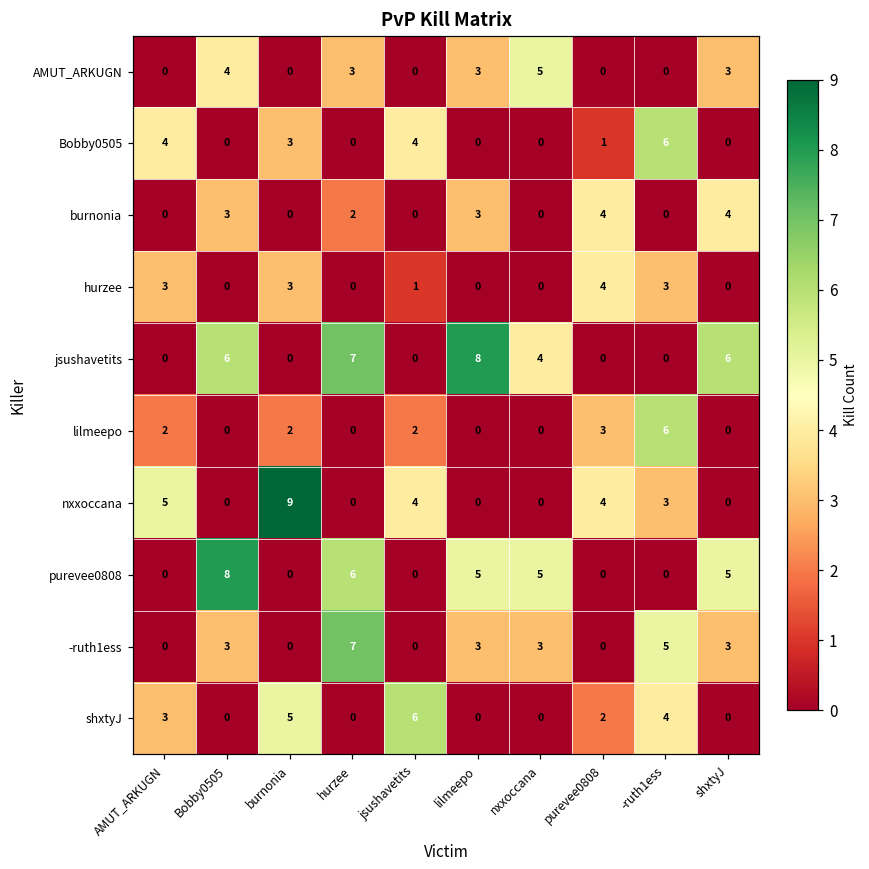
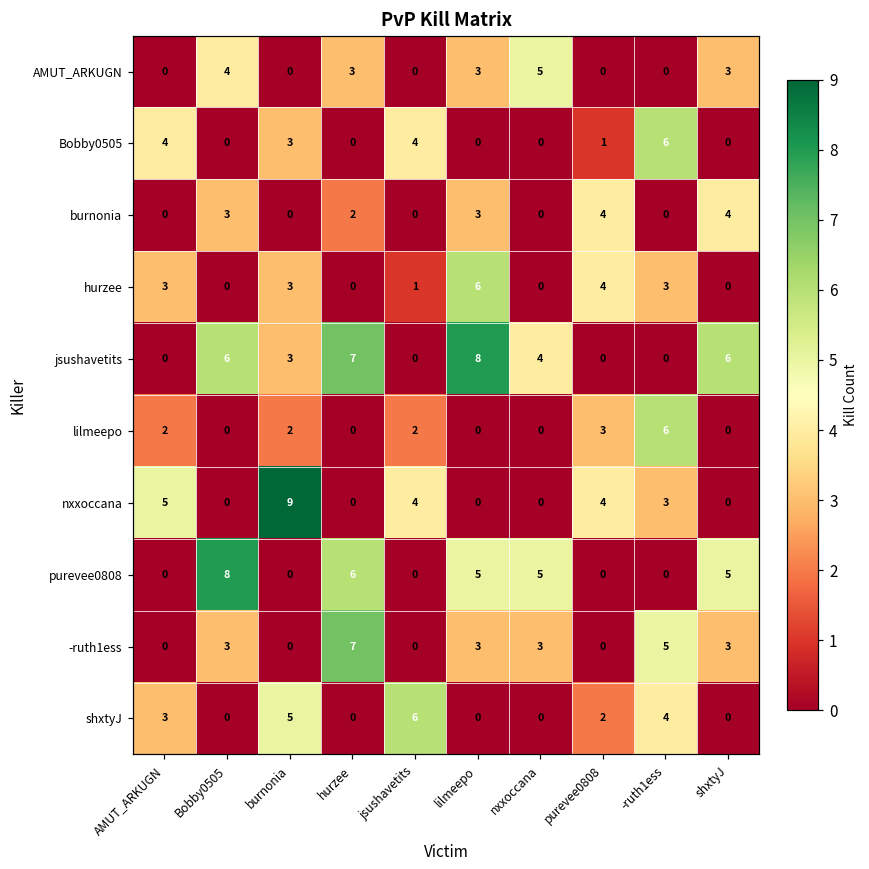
  {
    "AMUT_ARKUGN": {
      "AMUT_ARKUGN": 0,
      "Bobby0505": 4,
      "burnonia": 0,
      "hurzee": 3,
      "jsushavetits": 0,
      "lilmeepo": 3,
      "nxxoccana": 5,
      "purevee0808": 0,
      "-ruth1ess": 0,
      "shxtyJ": 3
    },
    "Bobby0505": {
      "AMUT_ARKUGN": 4,
      "Bobby0505": 0,
      "burnonia": 3,
      "hurzee": 0,
      "jsushavetits": 4,
      "lilmeepo": 0,
      "nxxoccana": 0,
      "purevee0808": 1,
      "-ruth1ess": 6,
      "shxtyJ": 0
    },
    "burnonia": {
      "AMUT_ARKUGN": 0,
      "Bobby0505": 3,
      "burnonia": 0,
      "hurzee": 2,
      "jsushavetits": 0,
      "lilmeepo": 3,
      "nxxoccana": 0,
      "purevee0808": 4,
      "-ruth1ess": 0,
      "shxtyJ": 4
    },
    "hurzee": {
      "AMUT_ARKUGN": 3,
      "Bobby0505": 0,
      "burnonia": 3,
      "hurzee": 0,
      "jsushavetits": 1,
-     "lilmeepo": 0,
+     "lilmeepo": 6,
      "nxxoccana": 0,
      "purevee0808": 4,
      "-ruth1ess": 3,
      "shxtyJ": 0
    },
    "jsushavetits": {
      "AMUT_ARKUGN": 0,
      "Bobby0505": 6,
-     "burnonia": 0,
+     "burnonia": 3,
      "hurzee": 7,
      "jsushavetits": 0,
      "lilmeepo": 8,
      "nxxoccana": 4,
      "purevee0808": 0,
      "-ruth1ess": 0,
      "shxtyJ": 6
    },
    "lilmeepo": {
      "AMUT_ARKUGN": 2,
      "Bobby0505": 0,
      "burnonia": 2,
      "hurzee": 0,
      "jsushavetits": 2,
      "lilmeepo": 0,
      "nxxoccana": 0,
      "purevee0808": 3,
      "-ruth1ess": 6,
      "shxtyJ": 0
    },
    "nxxoccana": {
      "AMUT_ARKUGN": 5,
      "Bobby0505": 0,
      "burnonia": 9,
      "hurzee": 0,
      "jsushavetits": 4,
      "lilmeepo": 0,
      "nxxoccana": 0,
      "purevee0808": 4,
      "-ruth1ess": 3,
      "shxtyJ": 0
    },
    "purevee0808": {
      "AMUT_ARKUGN": 0,
      "Bobby0505": 8,
      "burnonia": 0,
      "hurzee": 6,
      "jsushavetits": 0,
      "lilmeepo": 5,
      "nxxoccana": 5,
      "purevee0808": 0,
      "-ruth1ess": 0,
      "shxtyJ": 5
    },
    "-ruth1ess": {
      "AMUT_ARKUGN": 0,
      "Bobby0505": 3,
      "burnonia": 0,
      "hurzee": 7,
      "jsushavetits": 0,
      "lilmeepo": 3,
      "nxxoccana": 3,
      "purevee0808": 0,
      "-ruth1ess": 5,
      "shxtyJ": 3
    },
    "shxtyJ": {
      "AMUT_ARKUGN": 3,
      "Bobby0505": 0,
      "burnonia": 5,
      "hurzee": 0,
      "jsushavetits": 6,
      "lilmeepo": 0,
      "nxxoccana": 0,
      "purevee0808": 2,
      "-ruth1ess": 4,
      "shxtyJ": 0
    }
  }
